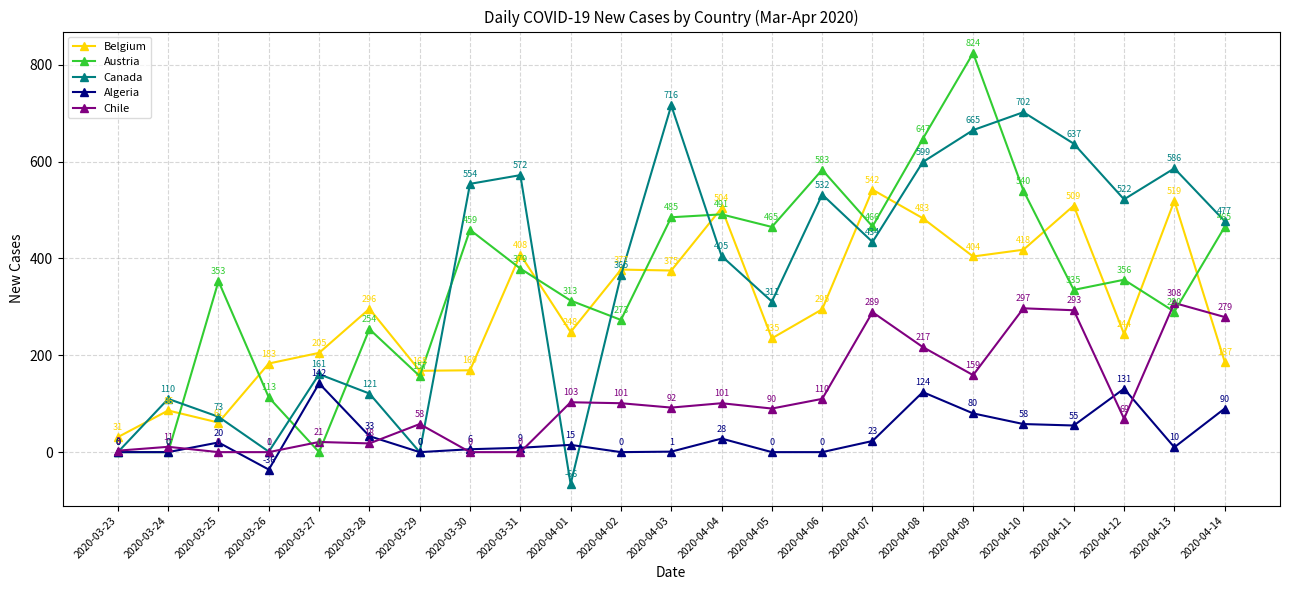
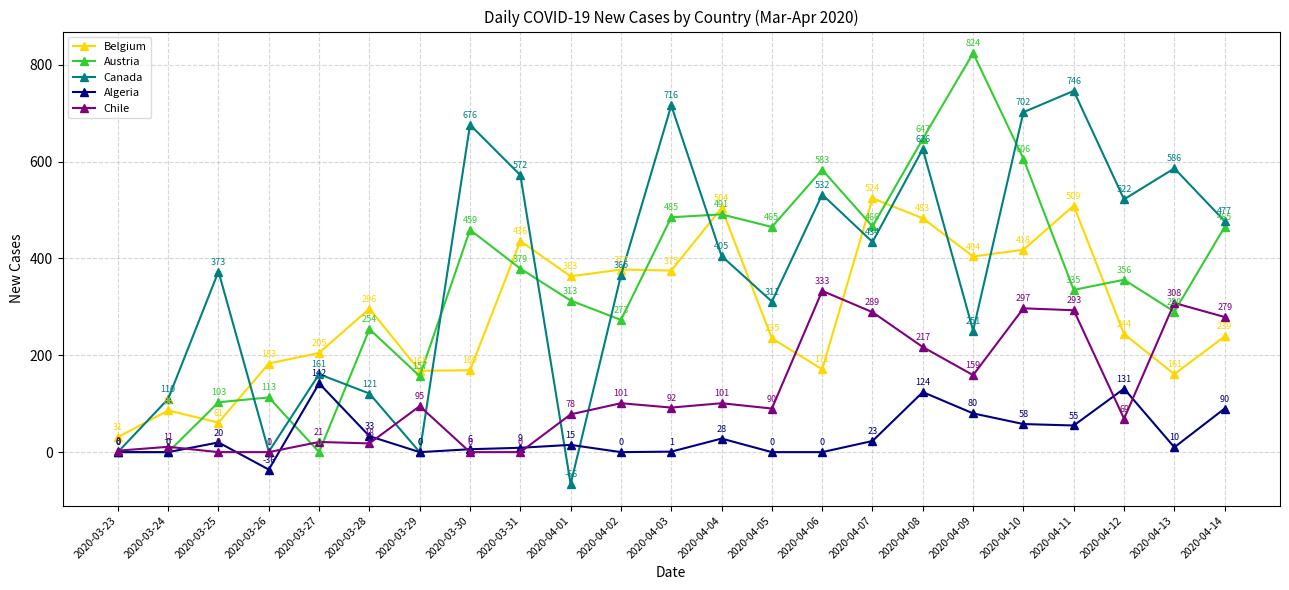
  {
    "Belgium": {
      "2020-03-23": 31,
      "2020-03-25": 61,
      "2020-03-26": 183,
      "2020-03-27": 205,
      "2020-03-28": 296,
      "2020-03-30": 169,
-     "2020-03-31": 408,
-     "2020-04-01": 248,
+     "2020-03-31": 436,
+     "2020-04-01": 363,
      "2020-04-03": 375,
      "2020-04-05": 235,
-     "2020-04-06": 295,
-     "2020-04-07": 542,
+     "2020-04-06": 171,
+     "2020-04-07": 524,
      "2020-04-08": 483,
      "2020-04-09": 404,
      "2020-04-10": 418,
      "2020-04-11": 509,
      "2020-04-12": 244,
-     "2020-04-13": 519,
-     "2020-04-14": 187
+     "2020-04-13": 161,
+     "2020-04-14": 239
    },
    "Austria": {
-     "2020-03-25": 353,
+     "2020-03-25": 103,
      "2020-03-26": 113,
      "2020-03-28": 254,
      "2020-03-30": 459,
      "2020-03-31": 379,
      "2020-04-01": 313,
      "2020-04-02": 273,
      "2020-04-03": 485,
      "2020-04-05": 465,
      "2020-04-06": 583,
      "2020-04-07": 466,
      "2020-04-08": 647,
      "2020-04-09": 824,
-     "2020-04-10": 540,
+     "2020-04-10": 606,
      "2020-04-11": 335,
      "2020-04-12": 356
    },
    "Canada": {
      "2020-03-24": 110,
-     "2020-03-25": 73,
+     "2020-03-25": 373,
      "2020-03-27": 161,
      "2020-03-28": 121,
-     "2020-03-30": 554,
+     "2020-03-30": 676,
      "2020-03-31": 572,
      "2020-04-01": -66,
      "2020-04-03": 716,
      "2020-04-04": 405,
      "2020-04-05": 311,
      "2020-04-06": 532,
-     "2020-04-08": 599,
-     "2020-04-09": 665,
+     "2020-04-08": 626,
+     "2020-04-09": 251,
      "2020-04-10": 702,
-     "2020-04-11": 637,
+     "2020-04-11": 746,
      "2020-04-12": 522,
      "2020-04-13": 586
    },
    "Algeria": {
      "2020-03-25": 20,
      "2020-03-26": -36,
      "2020-04-01": 15,
      "2020-04-02": 0,
      "2020-04-03": 1,
      "2020-04-04": 28,
      "2020-04-05": 0,
      "2020-04-06": 0,
      "2020-04-07": 23,
      "2020-04-08": 124,
      "2020-04-09": 80,
      "2020-04-10": 58,
      "2020-04-11": 55,
      "2020-04-12": 131,
      "2020-04-13": 10,
      "2020-04-14": 90
    },
    "Chile": {
      "2020-03-27": 21,
-     "2020-03-29": 58,
-     "2020-04-01": 103,
+     "2020-03-29": 95,
+     "2020-04-01": 78,
      "2020-04-02": 101,
      "2020-04-03": 92,
      "2020-04-04": 101,
      "2020-04-05": 90,
-     "2020-04-06": 110,
+     "2020-04-06": 333,
      "2020-04-07": 289,
      "2020-04-08": 217,
      "2020-04-09": 159,
      "2020-04-10": 297,
      "2020-04-11": 293,
      "2020-04-12": 69,
      "2020-04-13": 308,
      "2020-04-14": 279
    }
  }
